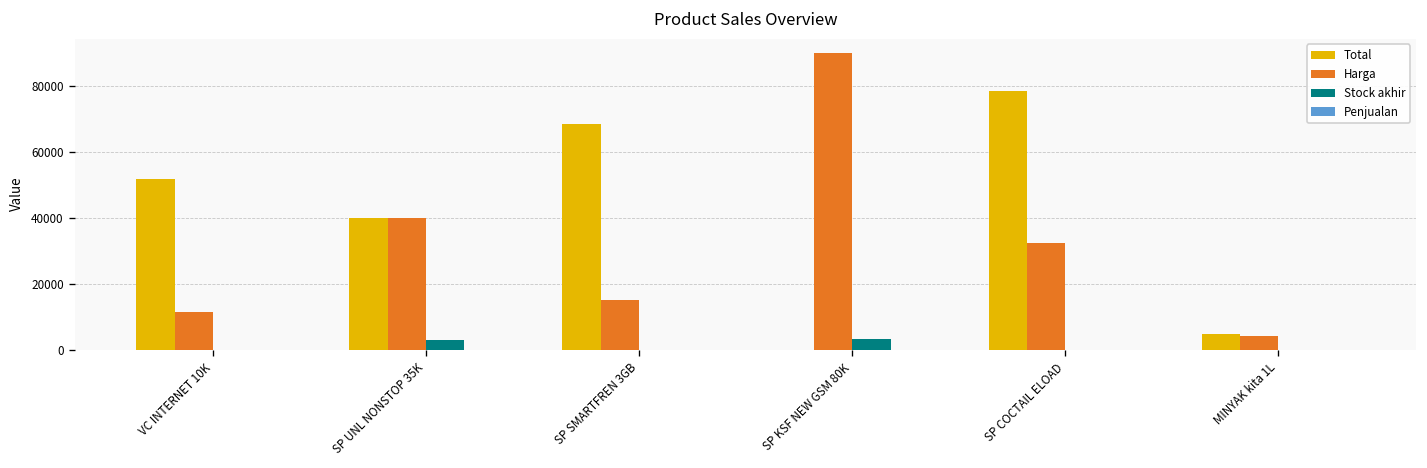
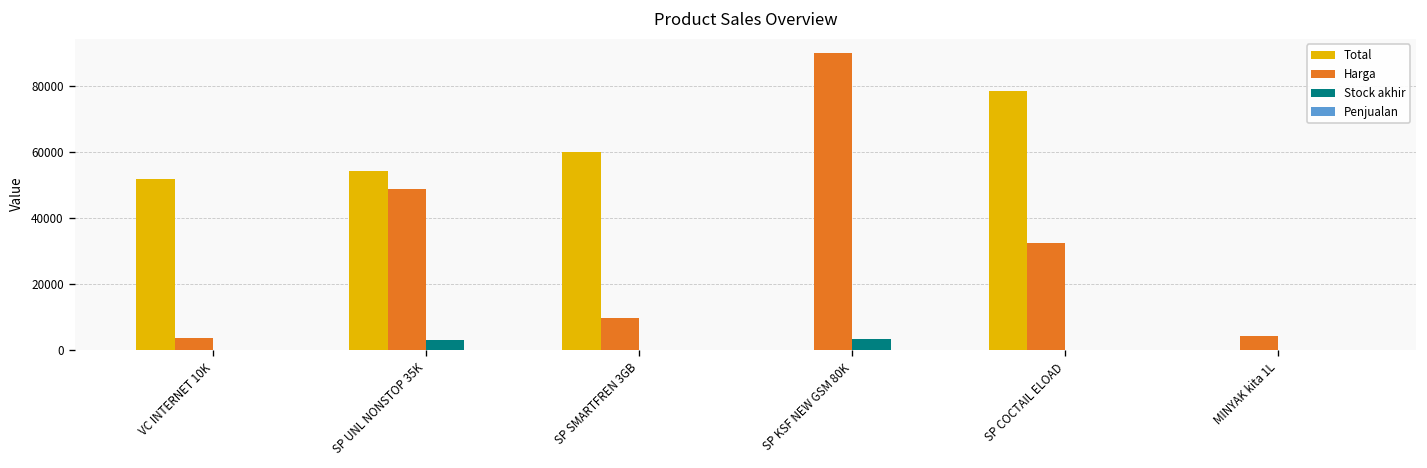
  {
    "Total": {
      "VC INTERNET 10K": 52000,
-     "SP UNL NONSTOP 35K": 40000,
-     "SP SMARTFREN 3GB": 68000,
+     "SP UNL NONSTOP 35K": 54000,
+     "SP SMARTFREN 3GB": 60000,
      "SP KSF NEW GSM 80K": 0,
      "SP COCTAIL ELOAD": 79000,
-     "MINYAK kita 1L": 5000
+     "MINYAK kita 1L": 0
    },
    "Harga": {
-     "VC INTERNET 10K": 12000,
-     "SP UNL NONSTOP 35K": 40000,
-     "SP SMARTFREN 3GB": 15000,
+     "VC INTERNET 10K": 4000,
+     "SP UNL NONSTOP 35K": 49000,
+     "SP SMARTFREN 3GB": 10000,
      "SP KSF NEW GSM 80K": 90000,
      "SP COCTAIL ELOAD": 32000,
      "MINYAK kita 1L": 4000
    },
    "Stock akhir": {
      "VC INTERNET 10K": 0,
      "SP UNL NONSTOP 35K": 3000,
      "SP KSF NEW GSM 80K": 3000
    },
    "Penjualan": {
      "VC INTERNET 10K": 0,
      "SP UNL NONSTOP 35K": 0,
      "SP SMARTFREN 3GB": 0,
      "SP KSF NEW GSM 80K": 0,
      "SP COCTAIL ELOAD": 0,
      "MINYAK kita 1L": 0
    }
  }
